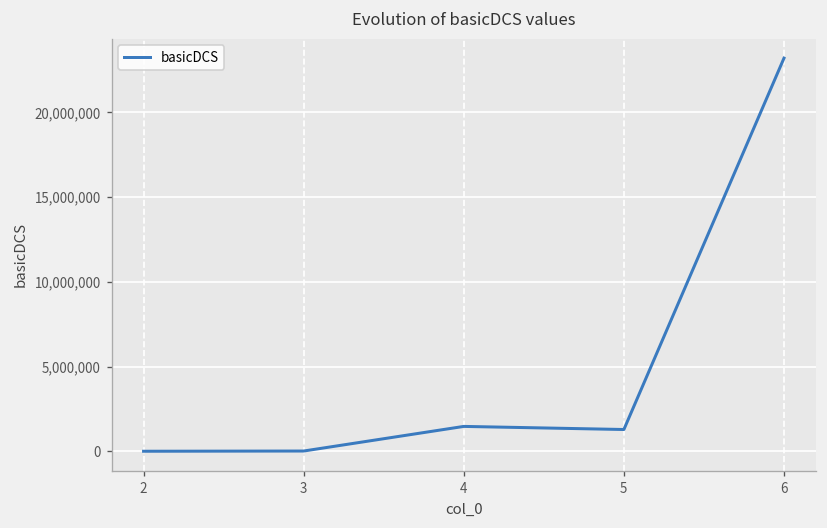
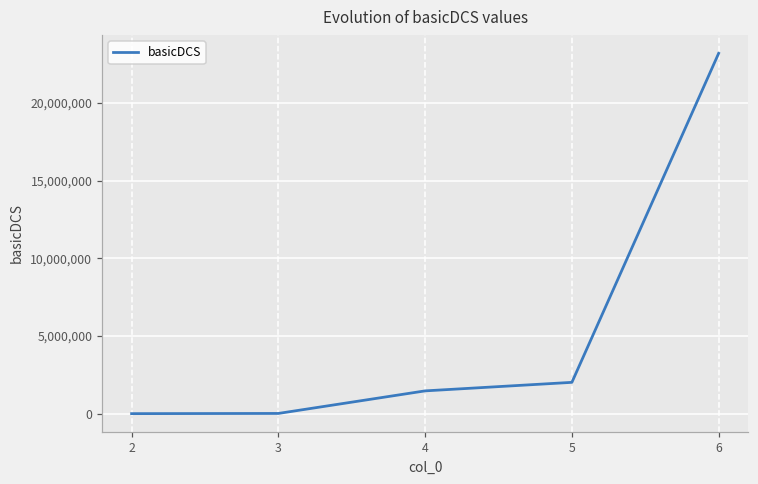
  {
    "2": "0",
    "3": "0",
    "4": "1,500,000",
-   "5": "1,300,000",
+   "5": "2,000,000",
    "6": "23,200,000"
  }
